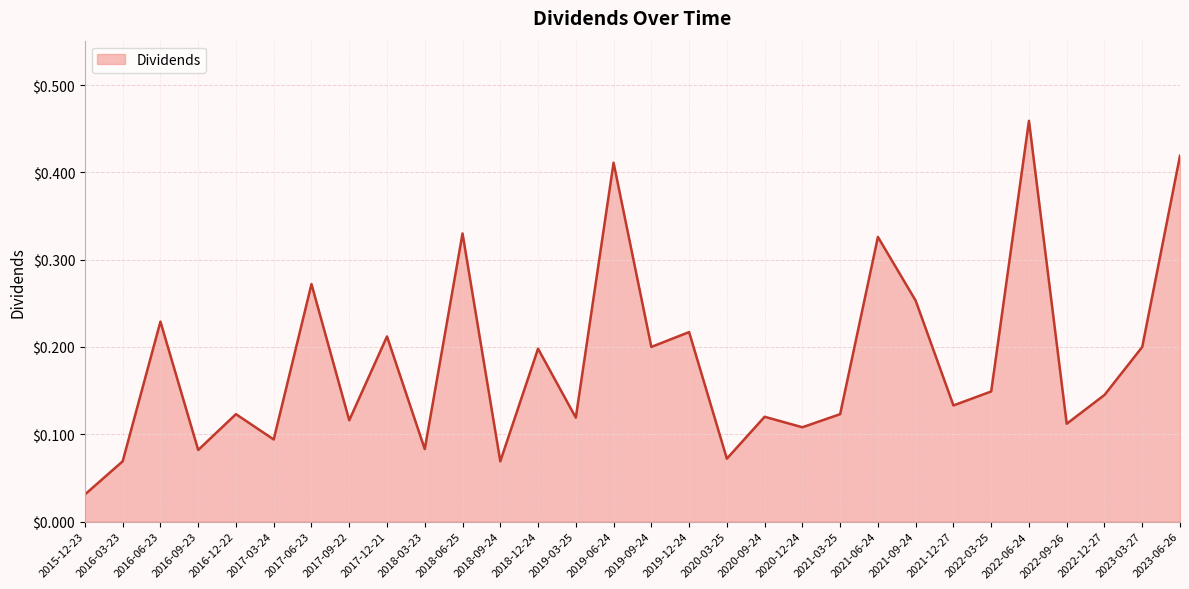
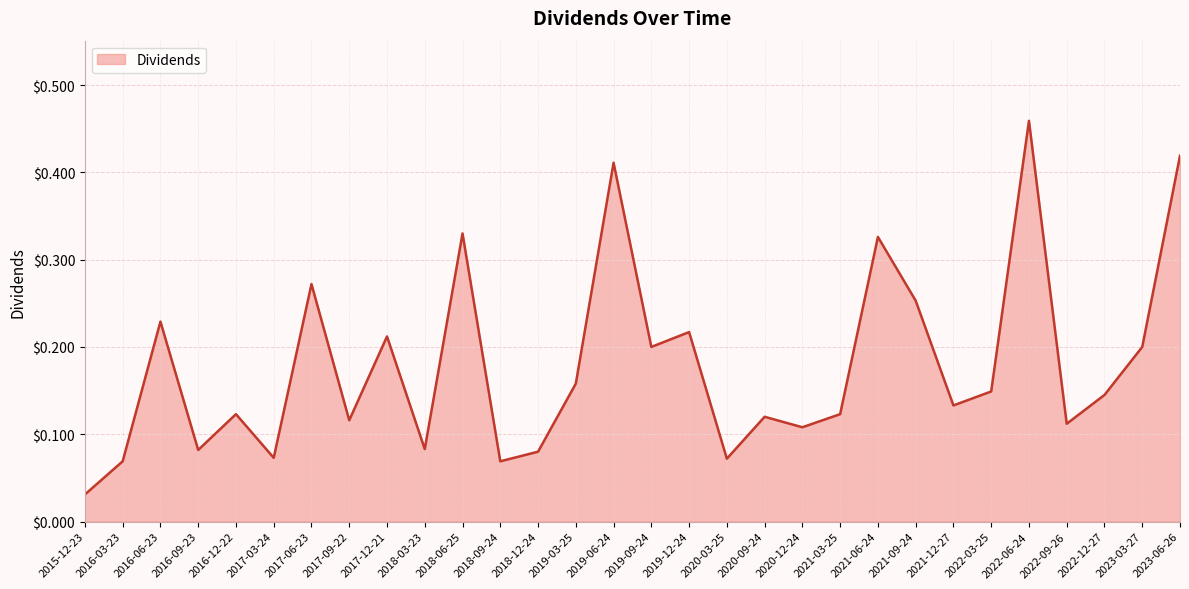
  {
    "2015-12-23": "$0.03",
    "2016-03-23": "$0.07",
    "2016-06-23": "$0.23",
    "2016-09-23": "$0.08",
    "2016-12-22": "$0.12",
-   "2017-03-24": "$0.09",
+   "2017-03-24": "$0.07",
    "2017-06-23": "$0.27",
    "2017-09-22": "$0.12",
    "2017-12-21": "$0.21",
    "2018-03-23": "$0.08",
    "2018-06-25": "$0.33",
    "2018-09-24": "$0.07",
-   "2018-12-24": "$0.20",
-   "2019-03-25": "$0.12",
+   "2018-12-24": "$0.08",
+   "2019-03-25": "$0.16",
    "2019-06-24": "$0.41",
    "2019-09-24": "$0.20",
    "2019-12-24": "$0.22",
    "2020-03-25": "$0.07",
    "2020-09-24": "$0.12",
    "2020-12-24": "$0.11",
    "2021-03-25": "$0.12",
    "2021-06-24": "$0.33",
    "2021-09-24": "$0.25",
    "2021-12-27": "$0.13",
    "2022-03-25": "$0.15",
    "2022-06-24": "$0.46",
    "2022-09-26": "$0.11",
    "2022-12-27": "$0.15",
    "2023-03-27": "$0.20",
    "2023-06-26": "$0.42"
  }
